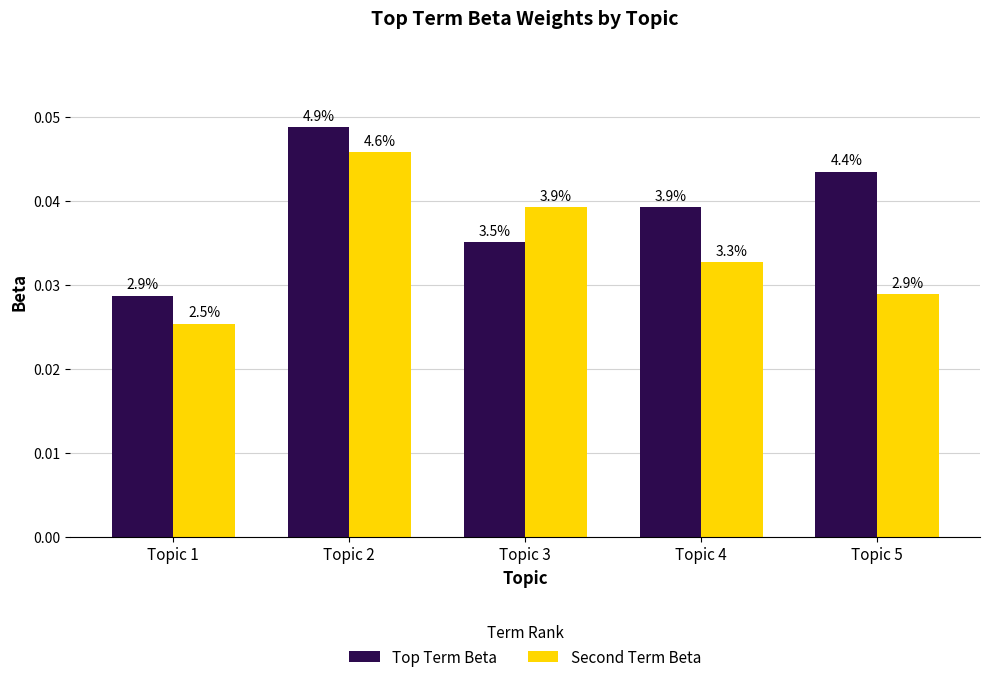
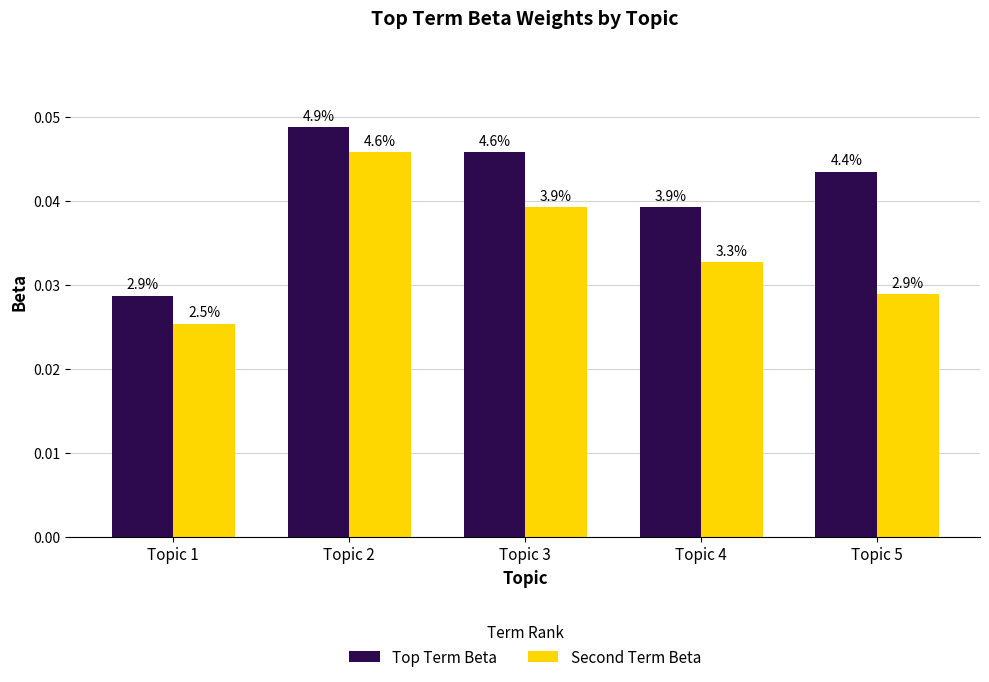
  {
    "Top Term Beta": {
      "Topic 1": "2.9%",
      "Topic 2": "4.9%",
-     "Topic 3": "3.5%",
+     "Topic 3": "4.6%",
      "Topic 4": "3.9%",
      "Topic 5": "4.4%"
    },
    "Second Term Beta": {
      "Topic 1": "2.5%",
      "Topic 2": "4.6%",
      "Topic 3": "3.9%",
      "Topic 4": "3.3%",
      "Topic 5": "2.9%"
    }
  }
